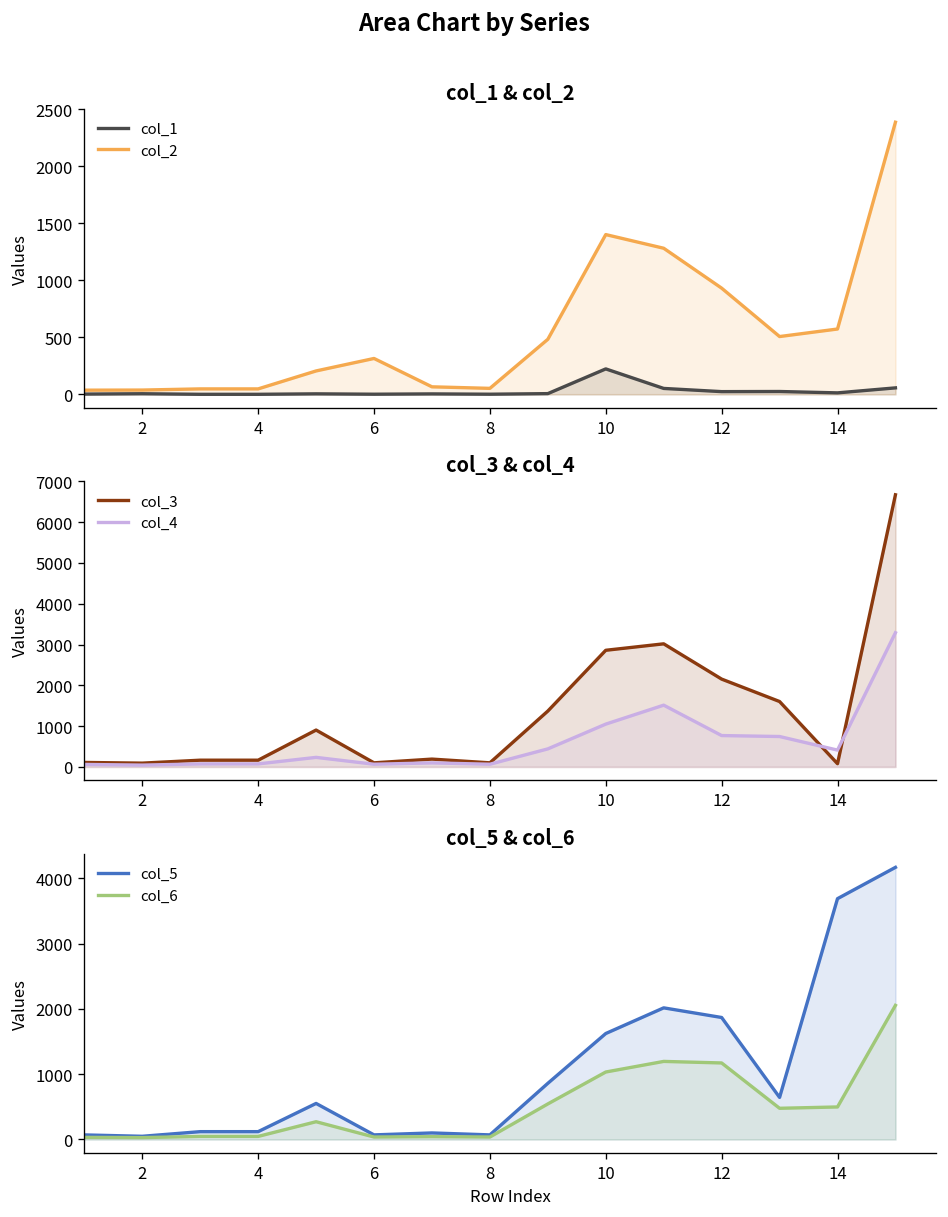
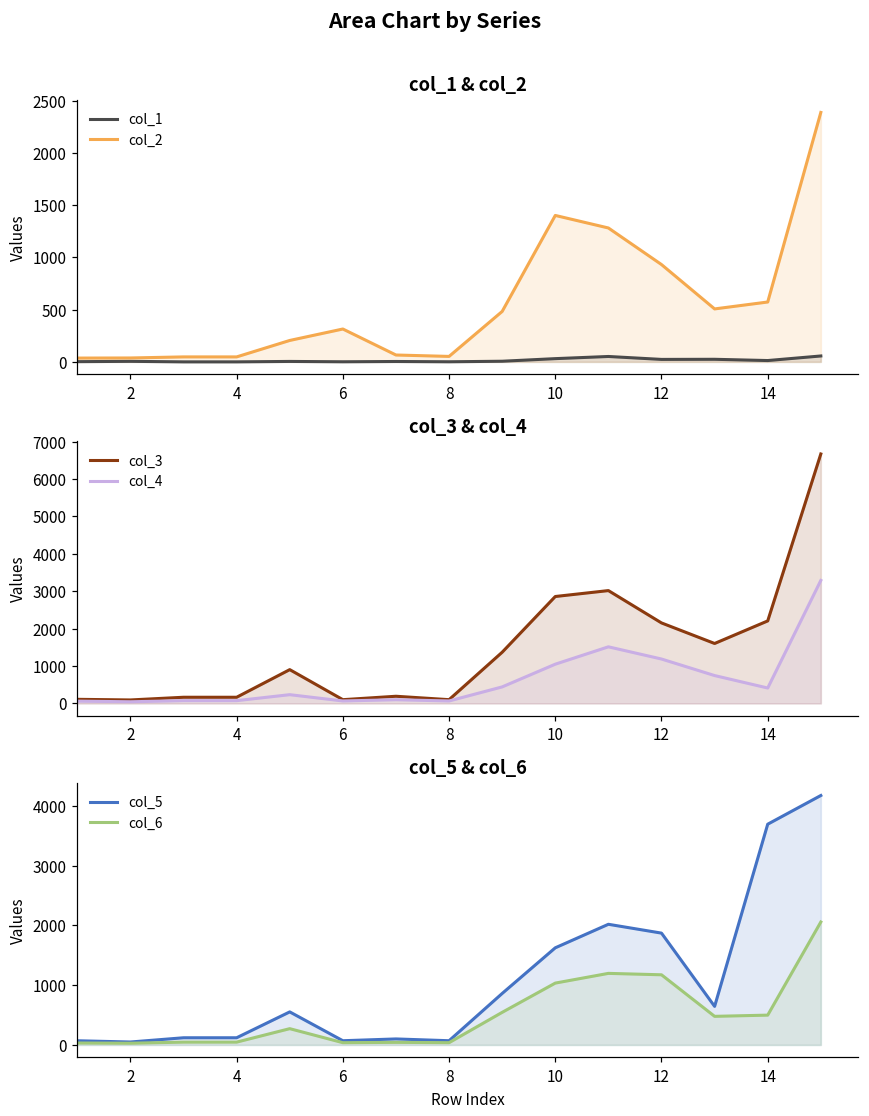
  {
    "col_1 & col_2": {
      "col_1": {
        "2": 0,
        "4": 0,
        "6": 0,
        "8": 0,
-       "10": 200,
+       "10": 0,
        "12": 0,
        "14": 0
      },
      "col_2": {
        "2": 0,
        "4": 0,
        "6": 300,
        "8": 100,
        "10": 1400,
        "12": 900,
        "14": 600
      }
    },
    "col_3 & col_4": {
      "col_3": {
        "4": 200,
        "10": 2900,
        "12": 2200,
-       "14": 100
+       "14": 2200
      },
      "col_4": {
        "4": 100,
        "10": 1000,
-       "12": 800,
+       "12": 1200,
        "14": 400
      }
    },
    "col_5 & col_6": {
      "col_5": {
        "4": 100,
        "10": 1600,
        "12": 1900,
        "14": 3700
      },
      "col_6": {
        "4": 0,
        "10": 1000,
        "12": 1200,
        "14": 500
      }
    }
  }
